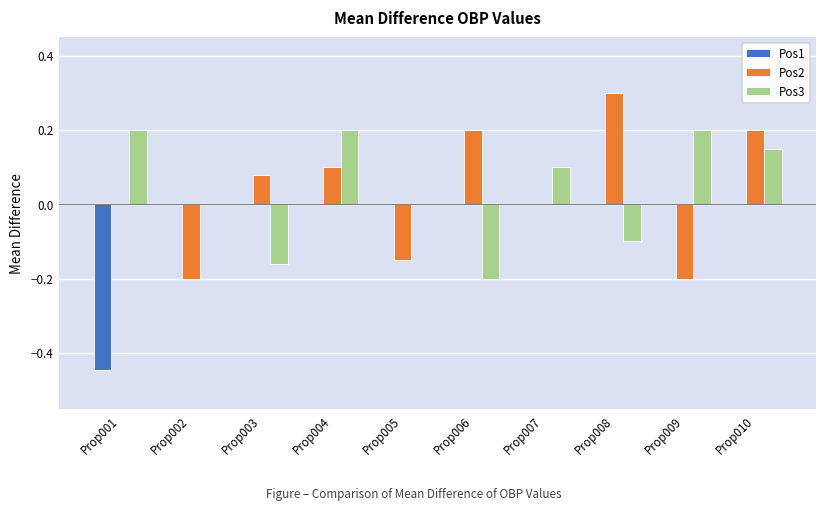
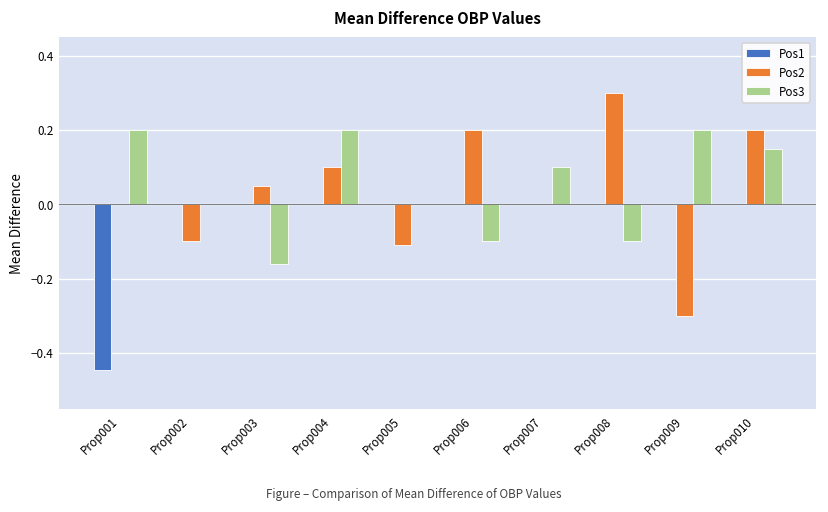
  {
    "Pos1": {
      "Prop001": -0.45,
      "Prop002": 0.00,
      "Prop003": 0.00,
      "Prop004": 0.00,
      "Prop005": 0.00,
      "Prop006": 0.00,
      "Prop007": 0.00,
      "Prop008": 0.00,
      "Prop009": 0.00,
      "Prop010": 0.00
    },
    "Pos2": {
      "Prop001": 0.00,
-     "Prop002": -0.2,
-     "Prop003": 0.08,
+     "Prop002": -0.1,
+     "Prop003": 0.05,
      "Prop004": 0.10,
-     "Prop005": -0.15,
+     "Prop005": -0.11,
      "Prop006": 0.20,
      "Prop007": 0.00,
      "Prop008": 0.30,
-     "Prop009": -0.2,
+     "Prop009": -0.3,
      "Prop010": 0.20
    },
    "Pos3": {
      "Prop001": 0.2,
      "Prop002": 0.0,
      "Prop003": -0.16,
      "Prop004": 0.2,
      "Prop005": 0.0,
-     "Prop006": -0.2,
+     "Prop006": -0.1,
      "Prop007": 0.1,
      "Prop008": -0.1,
      "Prop009": 0.2,
      "Prop010": 0.15
    }
  }
